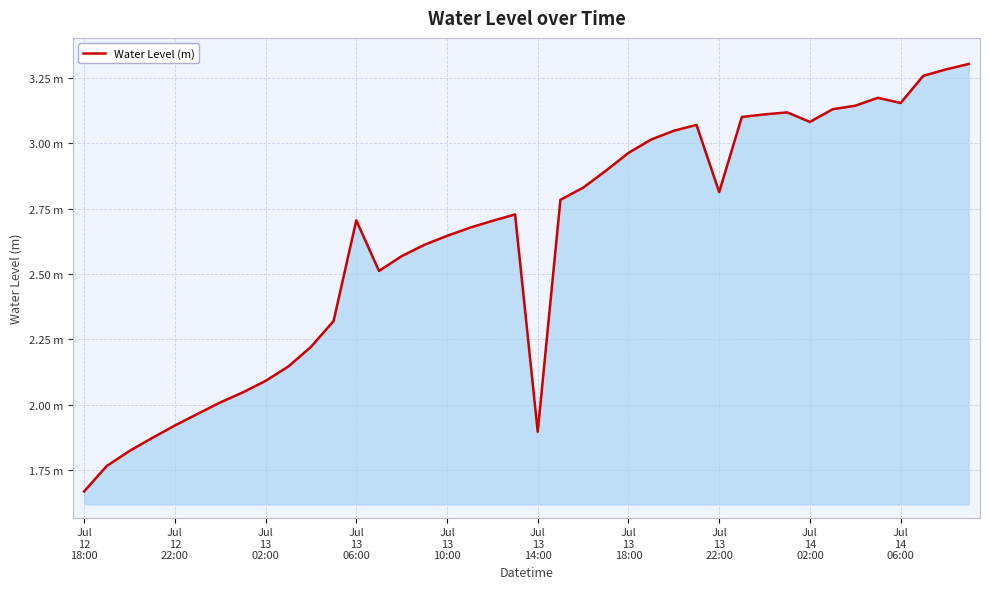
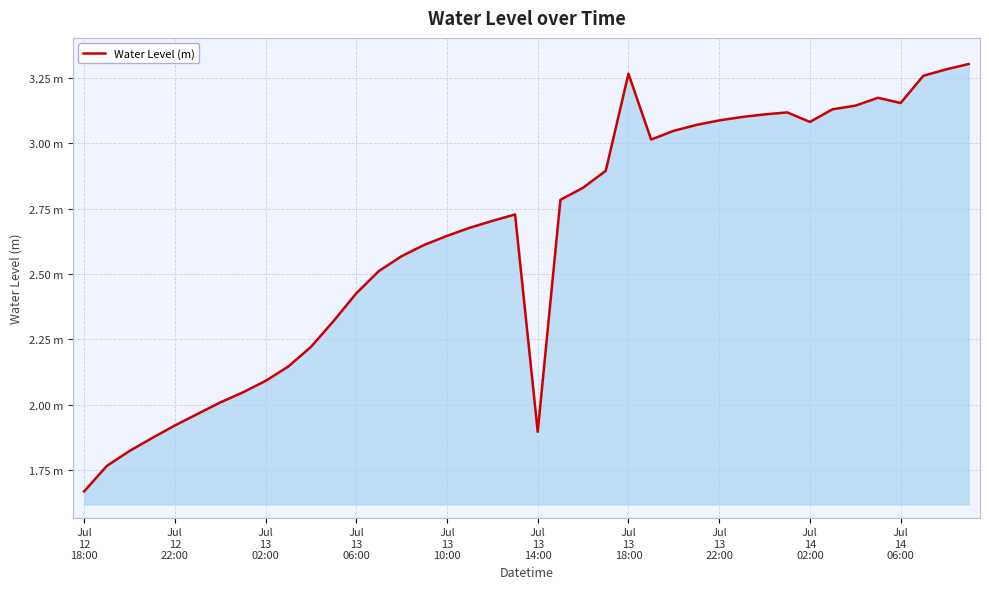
  {
    "Jul 12 18:00": "1.67 m",
    "Jul 12 22:00": "1.92 m",
    "Jul 13 02:00": "2.09 m",
-   "Jul 13 06:00": "2.71 m",
+   "Jul 13 06:00": "2.43 m",
    "Jul 13 10:00": "2.65 m",
    "Jul 13 14:00": "1.90 m",
-   "Jul 13 18:00": "2.96 m",
-   "Jul 13 22:00": "2.81 m",
+   "Jul 13 18:00": "3.27 m",
+   "Jul 13 22:00": "3.09 m",
    "Jul 14 02:00": "3.08 m",
    "Jul 14 06:00": "3.15 m"
  }
